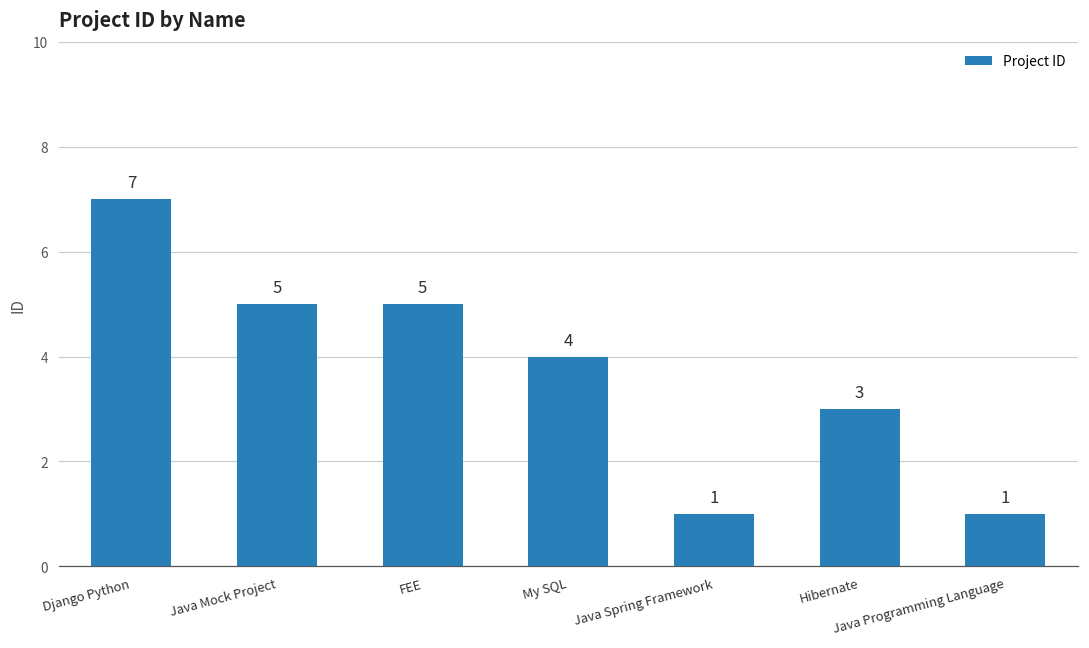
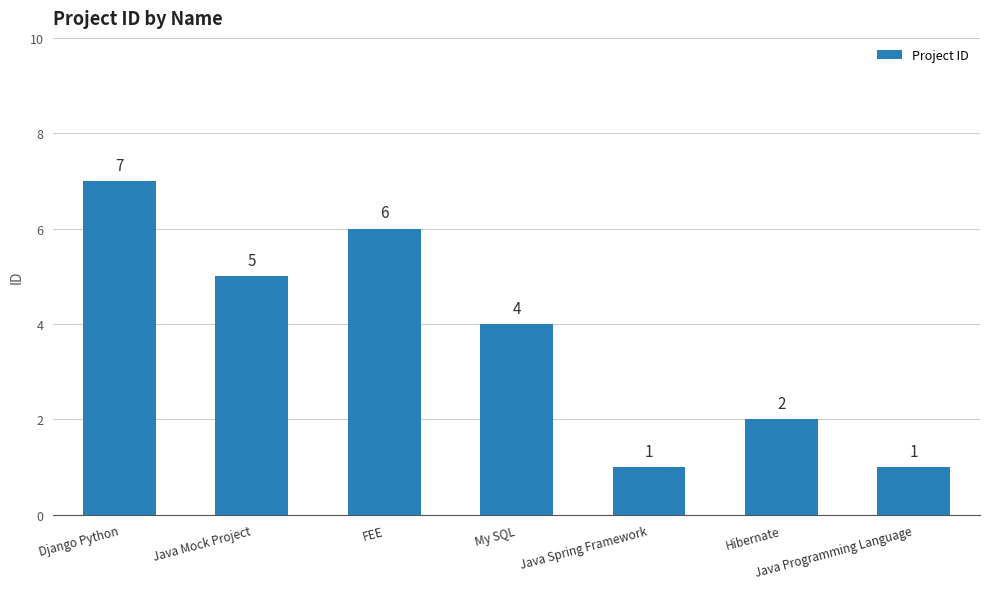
  {
    "Django Python": 7,
    "Java Mock Project": 5,
-   "FEE": 5,
+   "FEE": 6,
    "My SQL": 4,
    "Java Spring Framework": 1,
-   "Hibernate": 3,
+   "Hibernate": 2,
    "Java Programming Language": 1
  }
